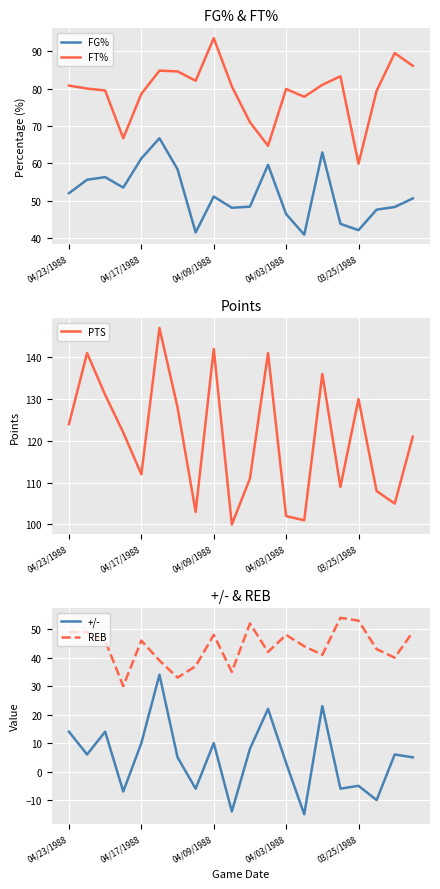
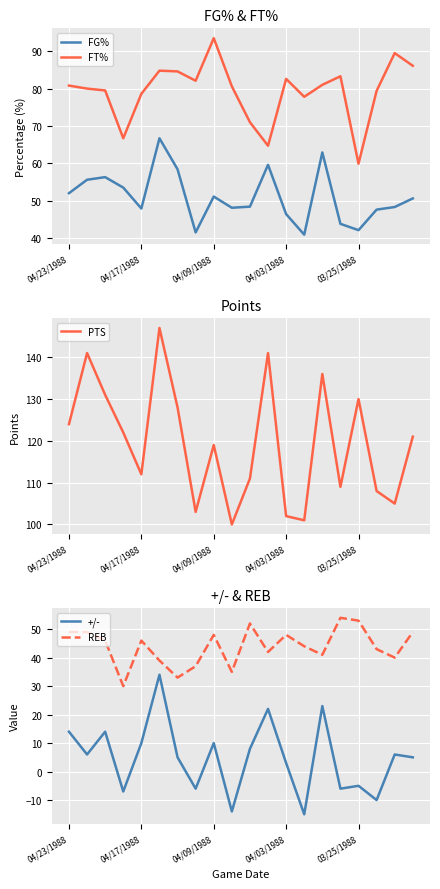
  {
    "FG% & FT%": {
      "FG%": {
        "04/23/1988": 52,
-       "04/17/1988": 61,
+       "04/17/1988": 48,
        "04/09/1988": 51,
        "04/03/1988": 46,
        "03/25/1988": 42
      },
      "FT%": {
        "04/23/1988": 81,
        "04/17/1988": 79,
        "04/09/1988": 94,
-       "04/03/1988": 80,
+       "04/03/1988": 83,
        "03/25/1988": 60
      }
    },
    "Points": {
      "04/23/1988": 124,
      "04/17/1988": 112,
-     "04/09/1988": 142,
+     "04/09/1988": 119,
      "04/03/1988": 102,
      "03/25/1988": 130
    },
    "+/- & REB": {
      "+/-": {
        "04/23/1988": 14,
        "04/17/1988": 10,
        "04/09/1988": 10,
        "04/03/1988": 3,
        "03/25/1988": -5
      },
      "REB": {
        "04/17/1988": 46,
        "04/09/1988": 48,
        "04/03/1988": 48,
        "03/25/1988": 53
      }
    }
  }
